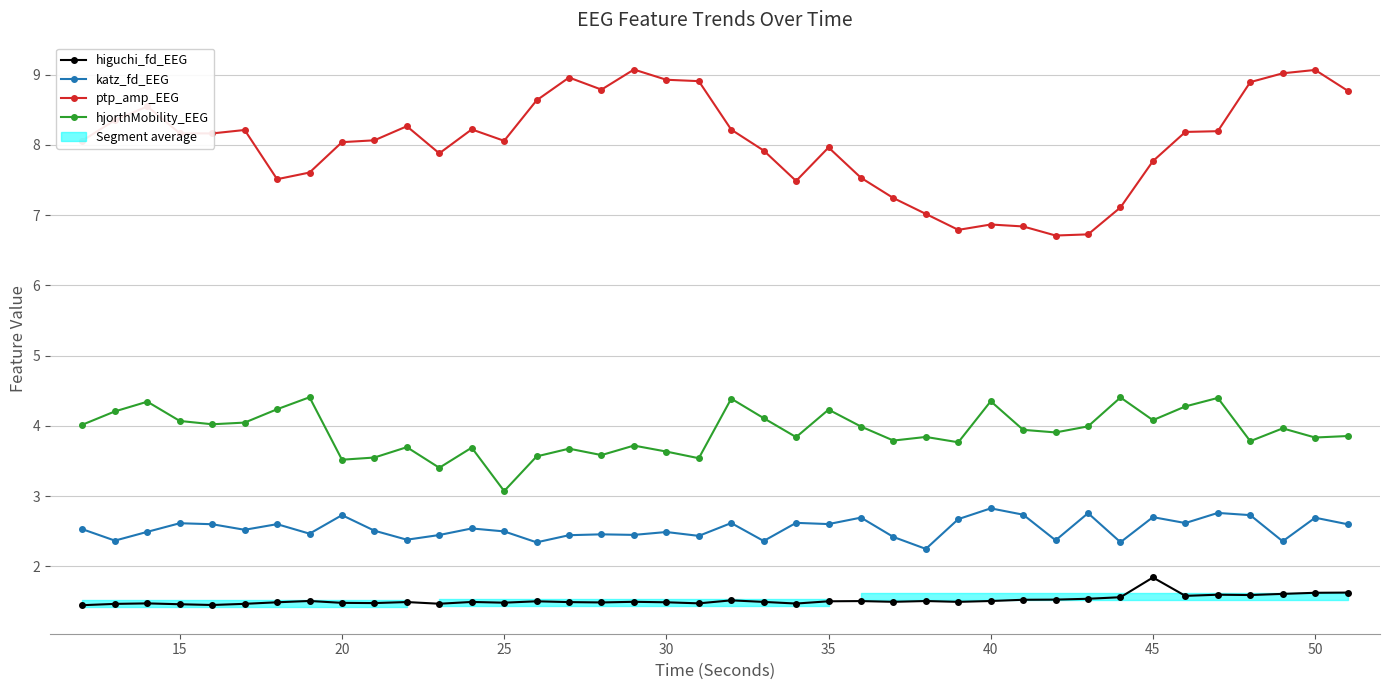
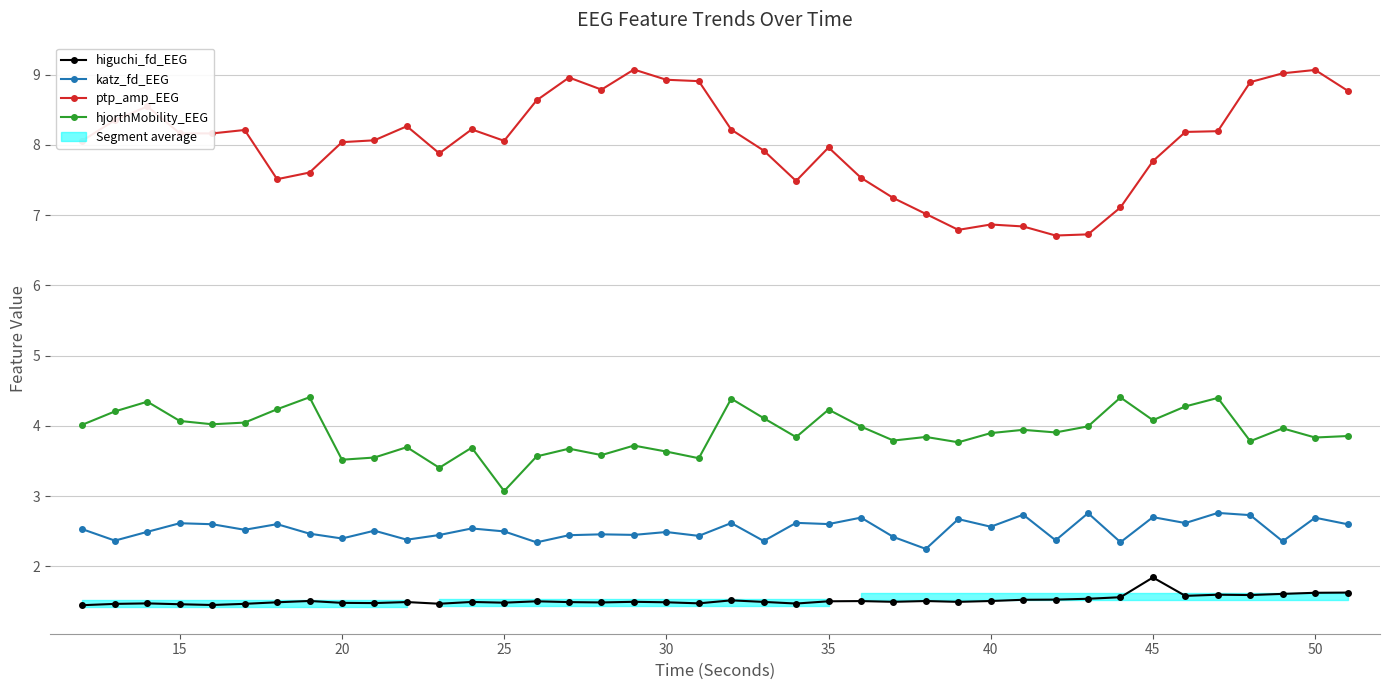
  {
    "higuchi_fd_EEG": {
      "15": 1.5,
      "20": 1.5,
      "25": 1.5,
      "30": 1.5,
      "35": 1.5,
      "40": 1.5,
      "45": 1.8,
      "50": 1.6
    },
    "katz_fd_EEG": {
      "15": 2.6,
-     "20": 2.7,
+     "20": 2.4,
      "25": 2.5,
      "30": 2.5,
      "35": 2.6,
-     "40": 2.8,
+     "40": 2.6,
      "45": 2.7,
      "50": 2.7
    },
    "ptp_amp_EEG": {
      "20": 8.0,
      "25": 8.1,
      "30": 8.9,
      "35": 8.0,
      "40": 6.9,
      "45": 7.8,
      "50": 9.1
    },
    "hjorthMobility_EEG": {
      "15": 4.1,
      "20": 3.5,
      "25": 3.1,
      "30": 3.6,
      "35": 4.2,
-     "40": 4.3,
+     "40": 3.9,
      "45": 4.1,
      "50": 3.8
    }
  }
